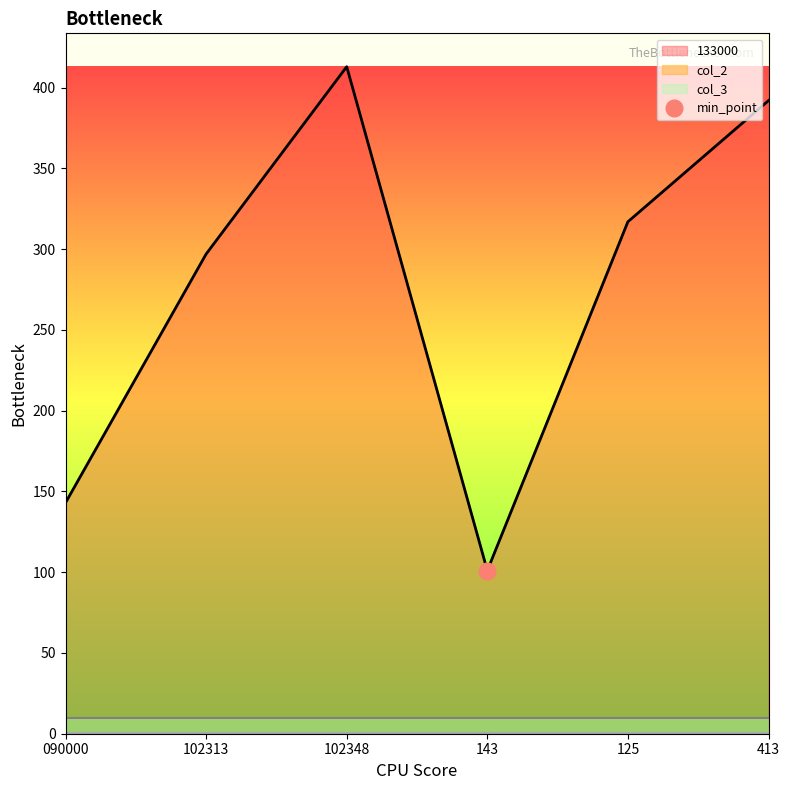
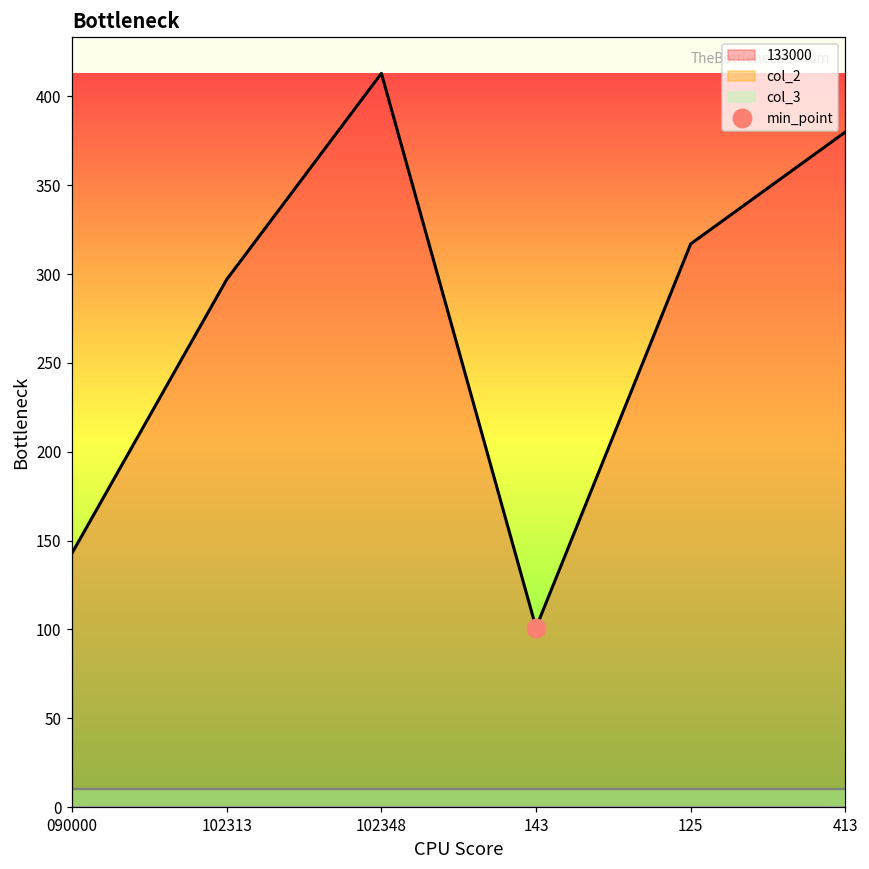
  {
    "133000": {
      "090000": 143,
      "102313": 297,
      "102348": 413,
      "125": 317,
-     "413": 392
+     "413": 380
    },
    "col_2": {
      "090000": 0,
      "102313": 0,
      "102348": 0,
      "143": 0,
      "125": 0,
      "413": 0
    },
    "col_3": {
      "090000": 10,
      "102313": 10,
      "102348": 10,
      "143": 10,
      "125": 10,
      "413": 10
    }
  }
